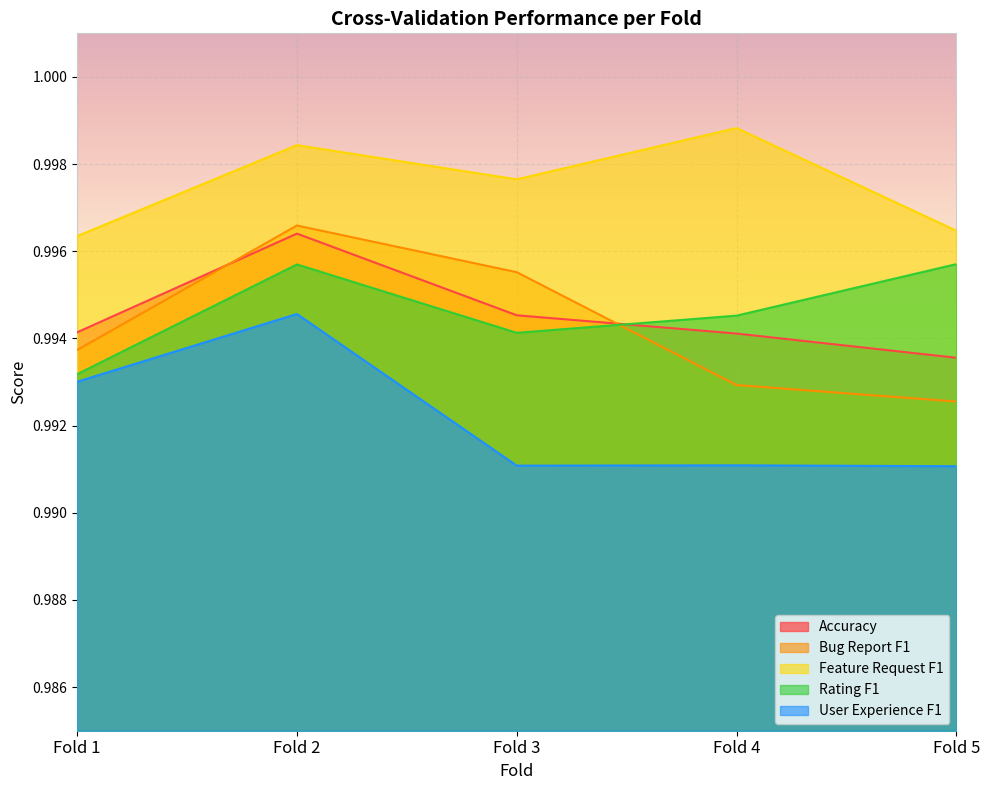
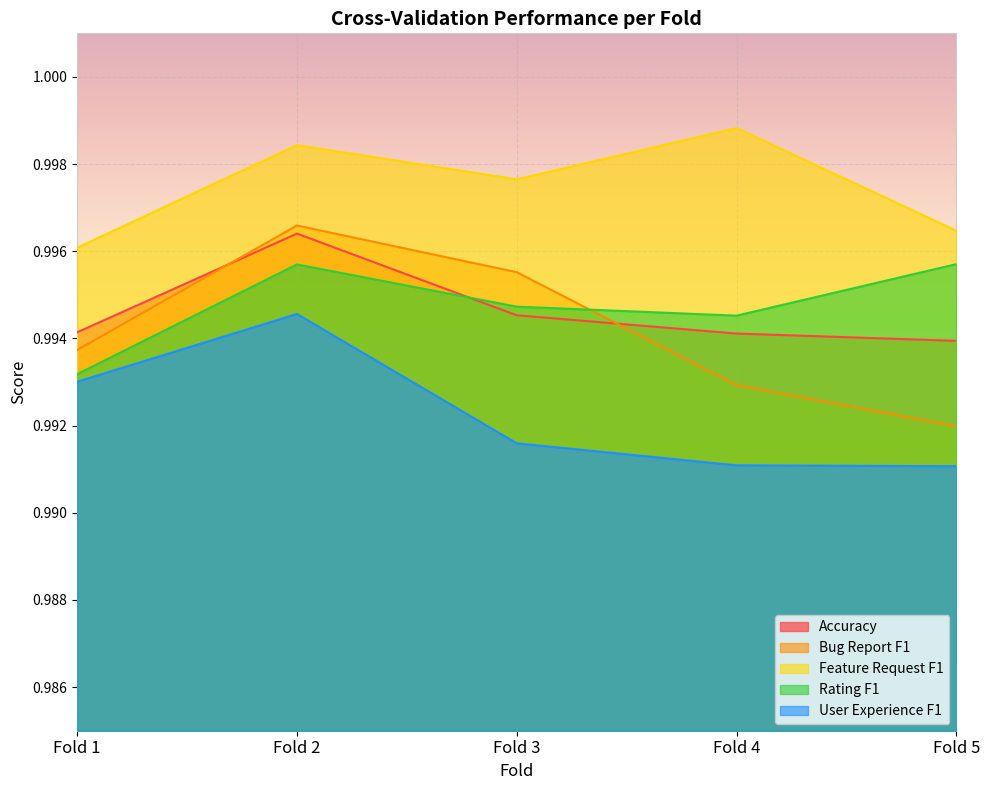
  {
    "Accuracy": {
      "Fold 1": 0.9941,
      "Fold 2": 0.9964,
      "Fold 3": 0.9945,
      "Fold 4": 0.9941,
-     "Fold 5": 0.9936
+     "Fold 5": 0.9939
    },
    "Bug Report F1": {
      "Fold 1": 0.9937,
      "Fold 2": 0.9966,
      "Fold 3": 0.9955,
      "Fold 4": 0.9929,
-     "Fold 5": 0.9926
+     "Fold 5": 0.9920
    },
    "Feature Request F1": {
-     "Fold 1": 0.9963,
+     "Fold 1": 0.9961,
      "Fold 2": 0.9984,
      "Fold 3": 0.9977,
      "Fold 4": 0.9988,
      "Fold 5": 0.9965
    },
    "Rating F1": {
      "Fold 1": 0.9932,
      "Fold 2": 0.9957,
-     "Fold 3": 0.9941,
+     "Fold 3": 0.9947,
      "Fold 4": 0.9945,
      "Fold 5": 0.9957
    },
    "User Experience F1": {
      "Fold 1": 0.9930,
      "Fold 2": 0.9946,
-     "Fold 3": 0.9911,
+     "Fold 3": 0.9916,
      "Fold 4": 0.9911,
      "Fold 5": 0.9911
    }
  }
